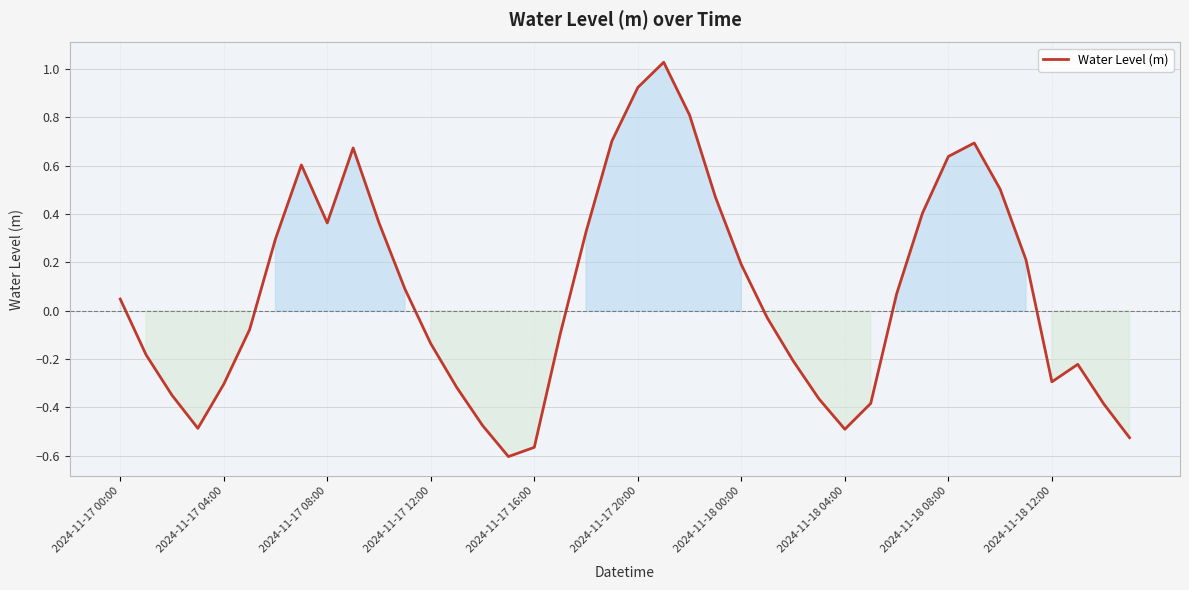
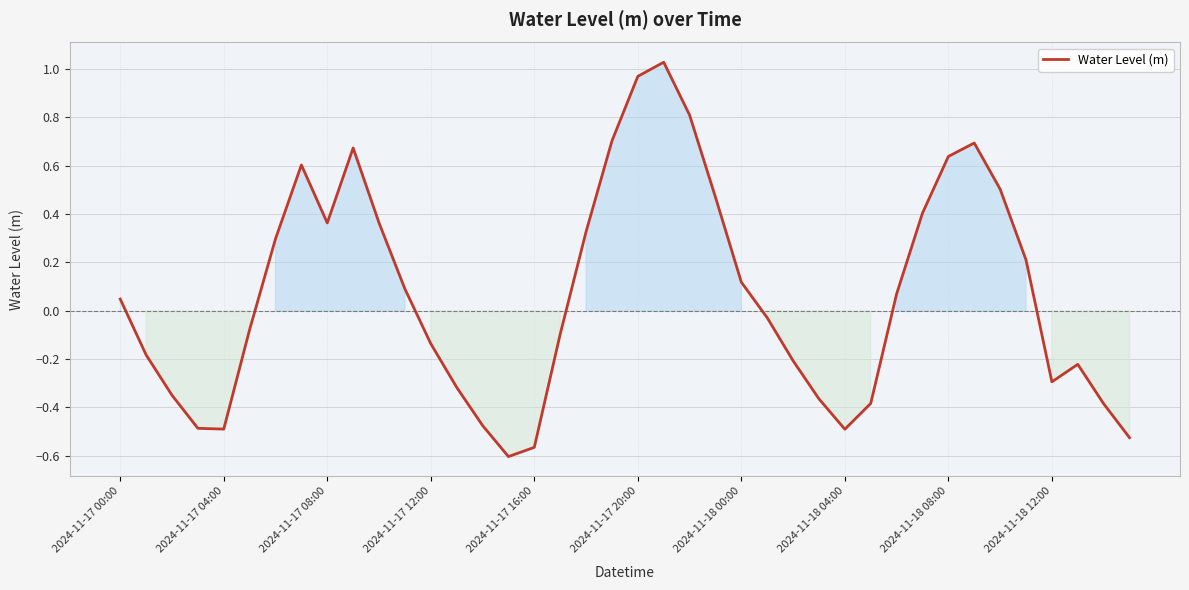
  {
    "2024-11-17 00:00": 0.05,
-   "2024-11-17 04:00": -0.30,
+   "2024-11-17 04:00": -0.49,
    "2024-11-17 08:00": 0.36,
    "2024-11-17 12:00": -0.14,
    "2024-11-17 16:00": -0.57,
-   "2024-11-17 20:00": 0.92,
-   "2024-11-18 00:00": 0.19,
+   "2024-11-17 20:00": 0.97,
+   "2024-11-18 00:00": 0.12,
    "2024-11-18 04:00": -0.49,
    "2024-11-18 08:00": 0.64,
    "2024-11-18 12:00": -0.29
  }
